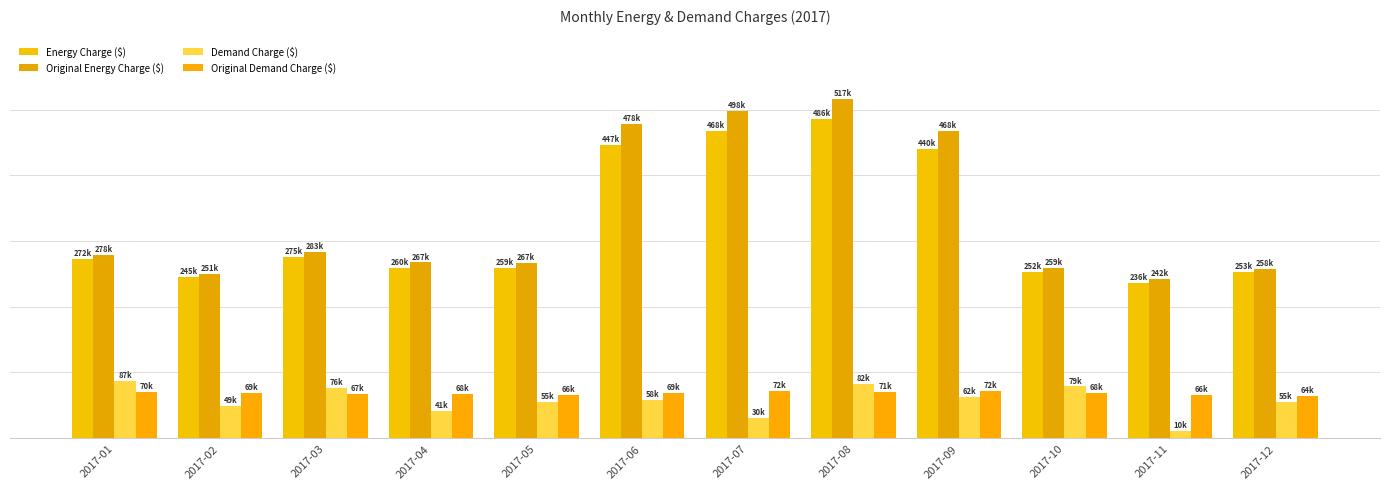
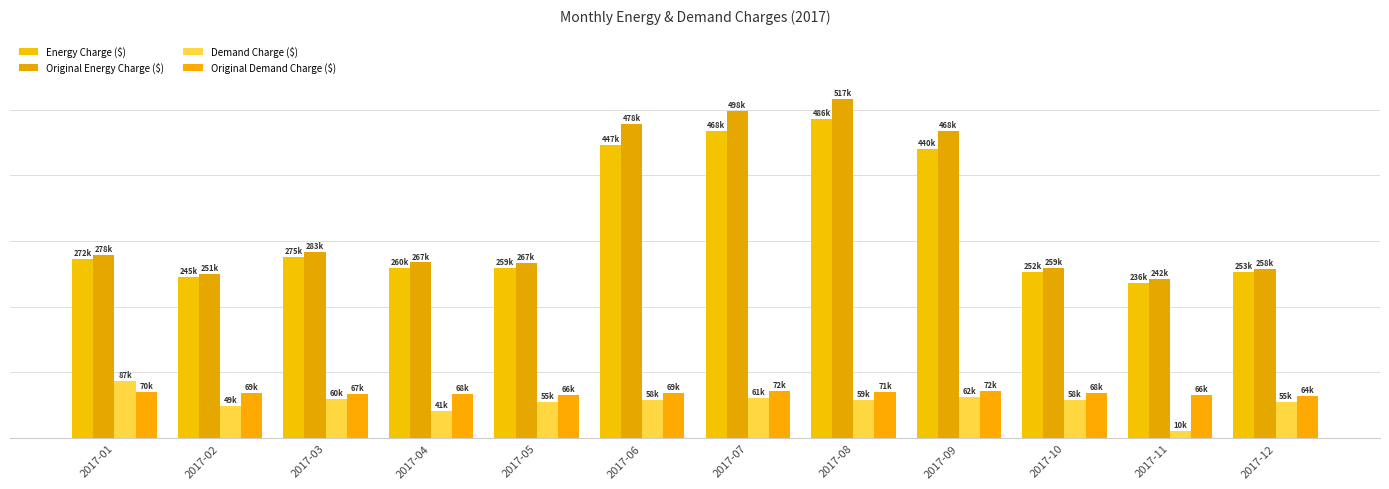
  {
    "Demand Charge ($)": {
      "2017-01": "87k",
      "2017-02": "49k",
-     "2017-03": "76k",
+     "2017-03": "60k",
      "2017-04": "41k",
      "2017-05": "55k",
      "2017-06": "58k",
-     "2017-07": "30k",
-     "2017-08": "82k",
+     "2017-07": "61k",
+     "2017-08": "59k",
      "2017-09": "62k",
-     "2017-10": "79k",
+     "2017-10": "58k",
      "2017-11": "10k",
      "2017-12": "55k"
    }
  }
